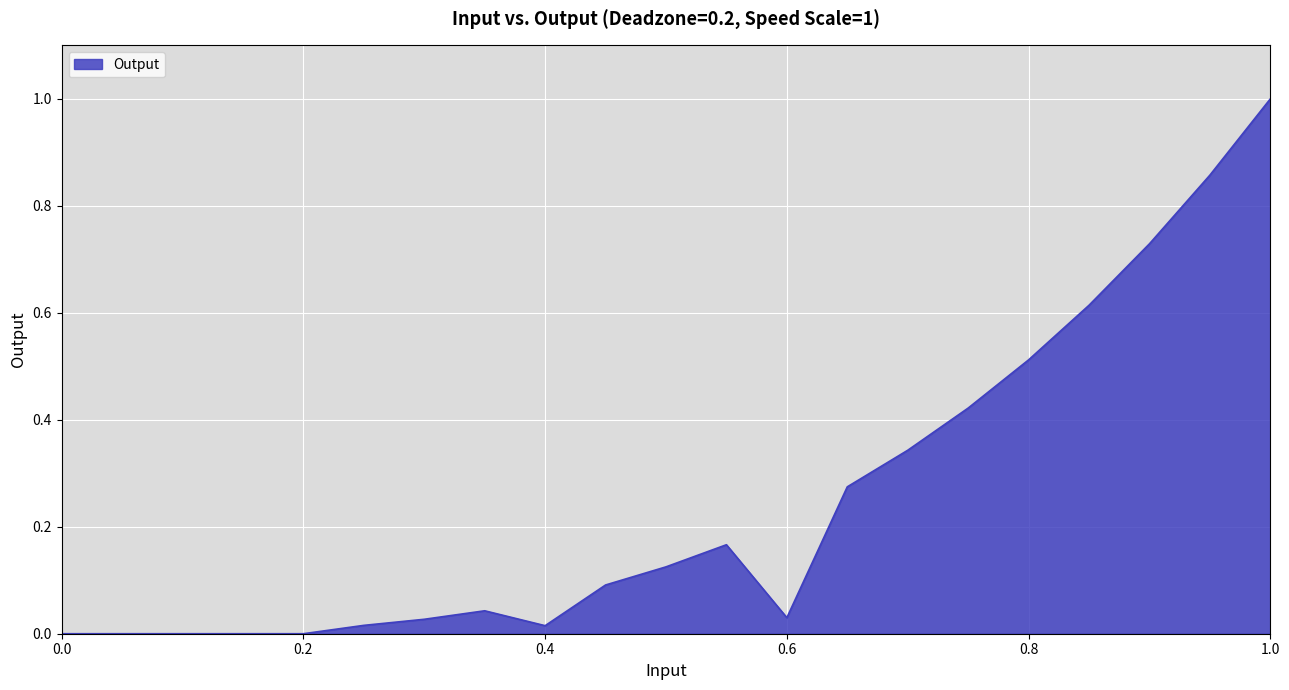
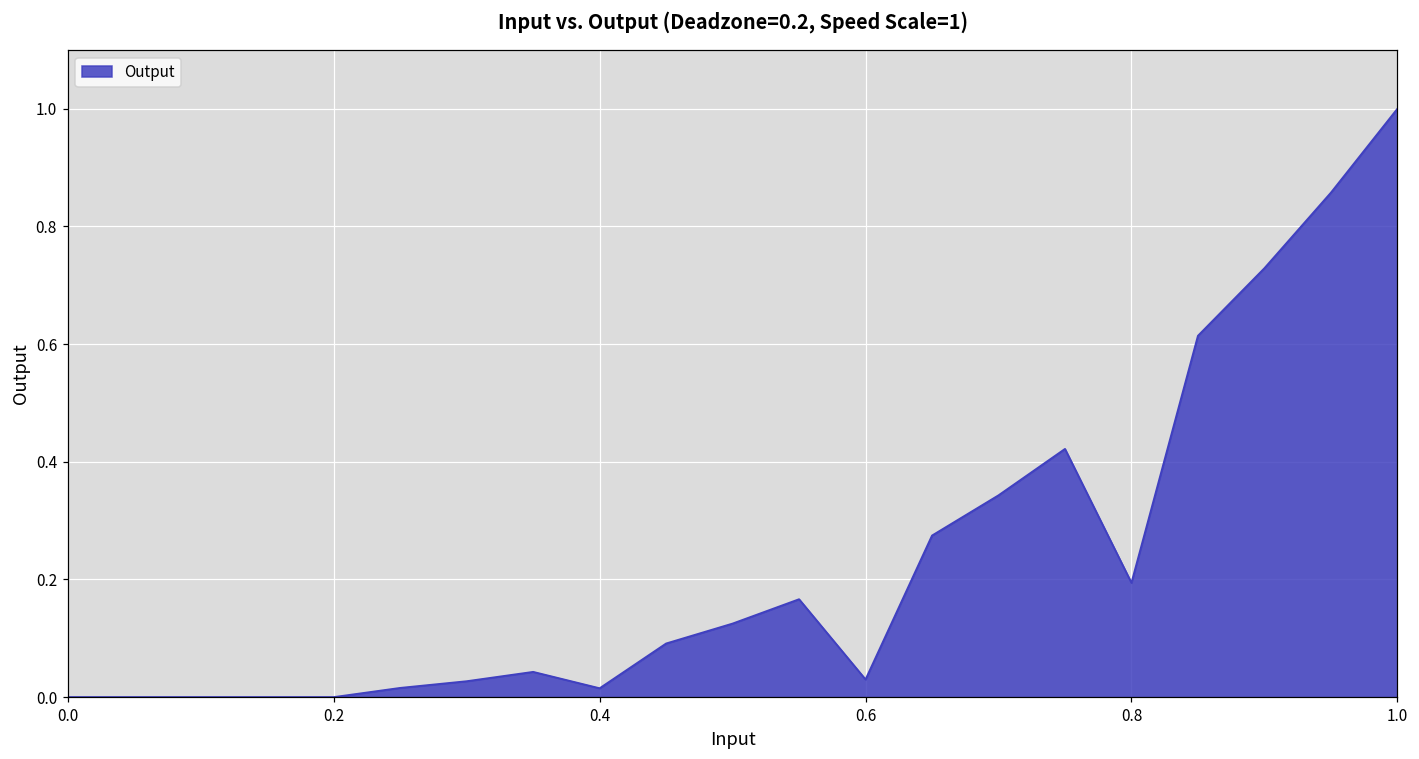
  {
    "0.0": 0.00,
    "0.2": 0.00,
    "0.4": 0.02,
    "0.6": 0.03,
-   "0.8": 0.51,
+   "0.8": 0.19,
    "1.0": 1.00
  }
